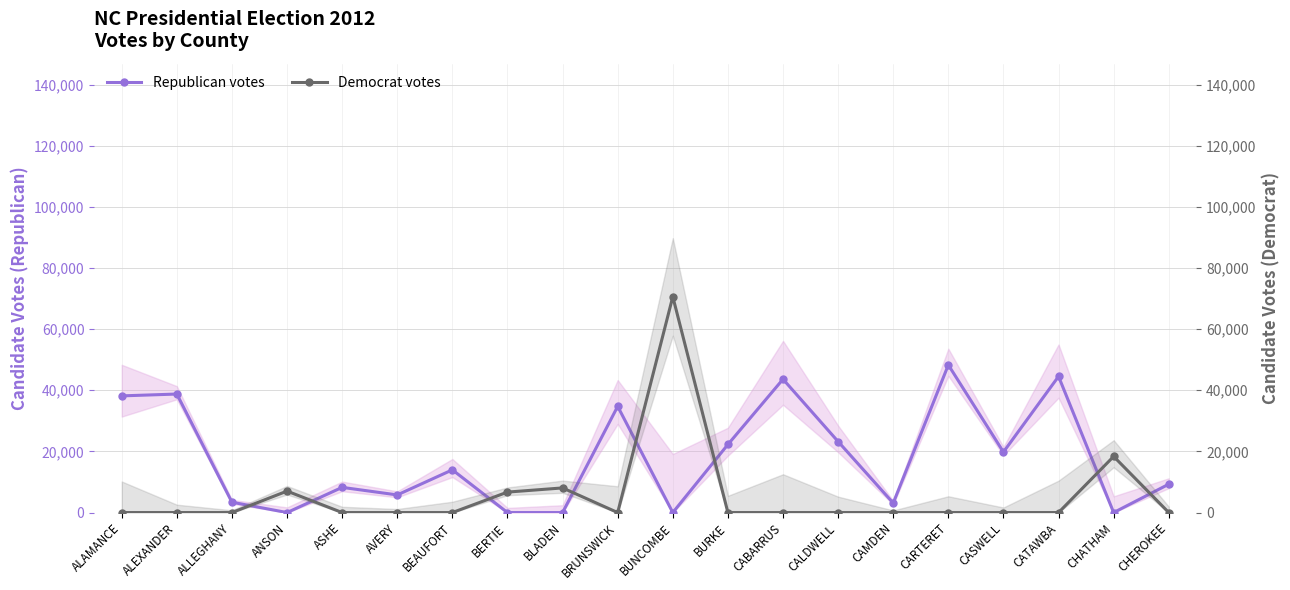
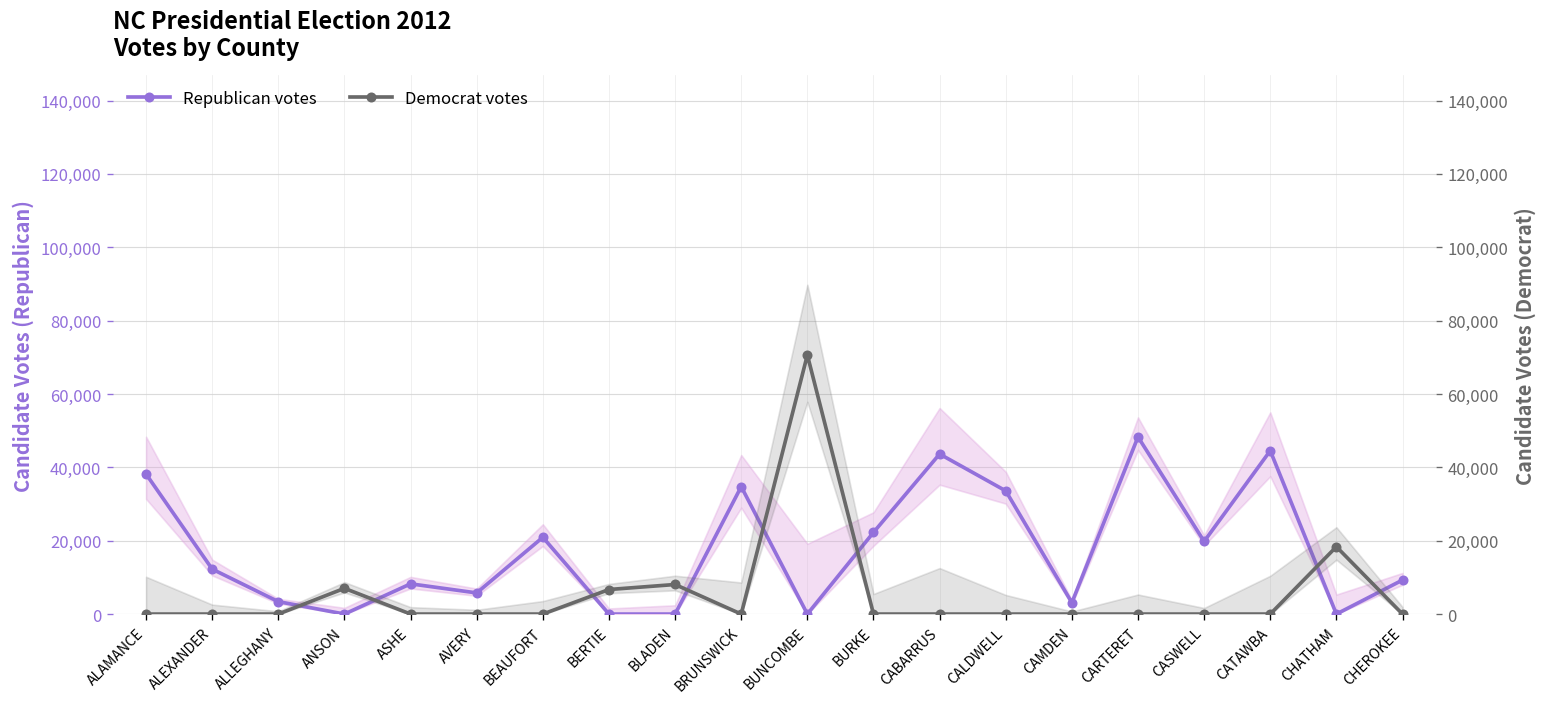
  {
    "Republican votes": {
      "ALAMANCE": "38,000",
-     "ALEXANDER": "39,000",
+     "ALEXANDER": "12,000",
      "ANSON": "0",
      "ASHE": "8,000",
      "AVERY": "6,000",
-     "BEAUFORT": "14,000",
+     "BEAUFORT": "21,000",
      "BERTIE": "0",
      "BLADEN": "0",
      "BRUNSWICK": "35,000",
      "BUNCOMBE": "0",
      "BURKE": "22,000",
      "CABARRUS": "44,000",
-     "CALDWELL": "23,000",
+     "CALDWELL": "34,000",
      "CARTERET": "48,000",
      "CASWELL": "20,000",
      "CATAWBA": "45,000",
      "CHATHAM": "0",
      "CHEROKEE": "9,000"
    }
  }
